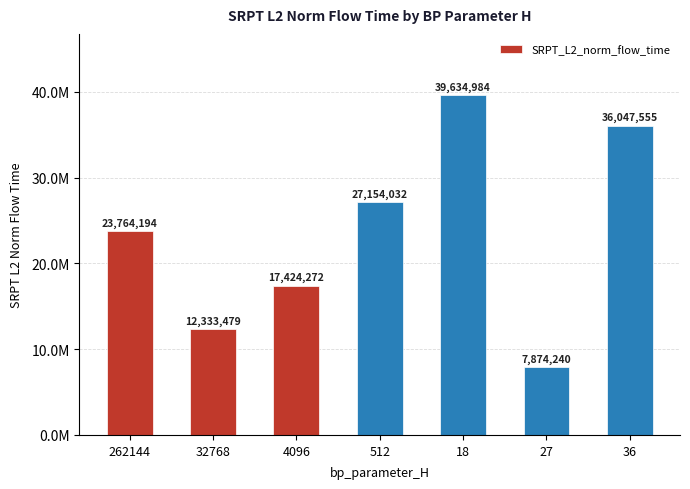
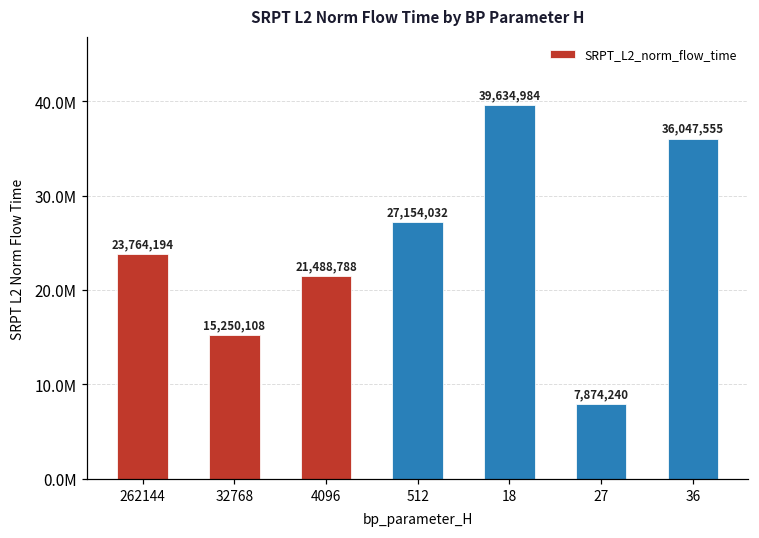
  {
    "262144": "23,764,194",
-   "32768": "12,333,479",
-   "4096": "17,424,272",
+   "32768": "15,250,108",
+   "4096": "21,488,788",
    "512": "27,154,032",
    "18": "39,634,984",
    "27": "7,874,240",
    "36": "36,047,555"
  }
